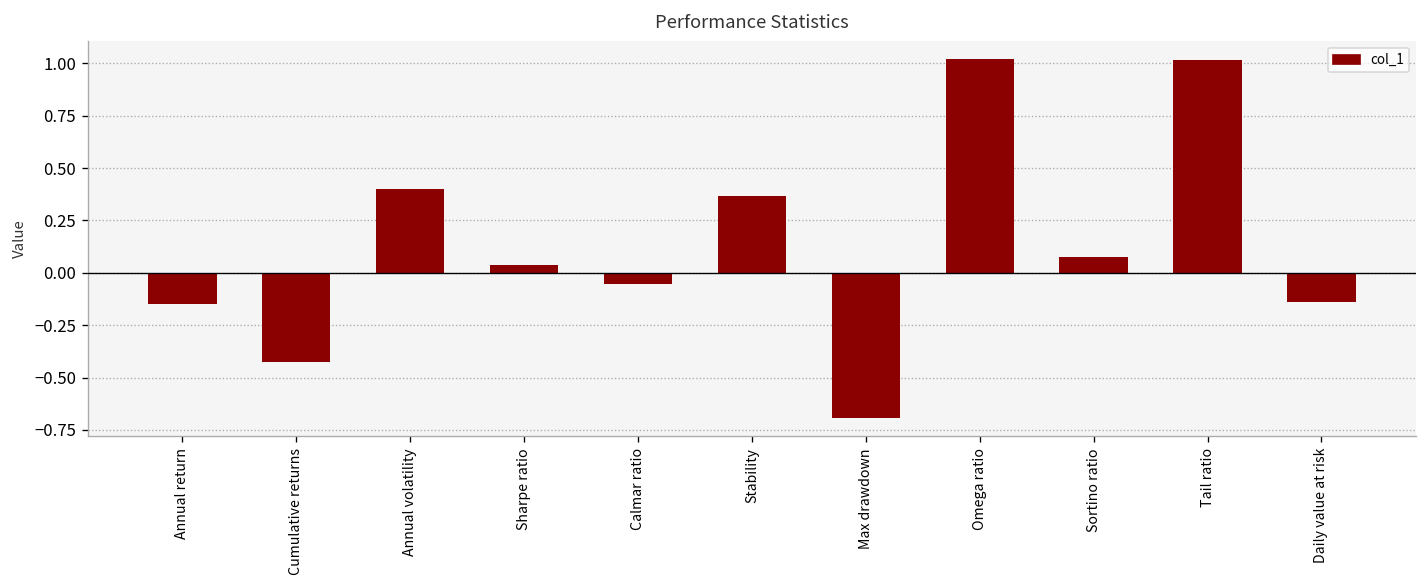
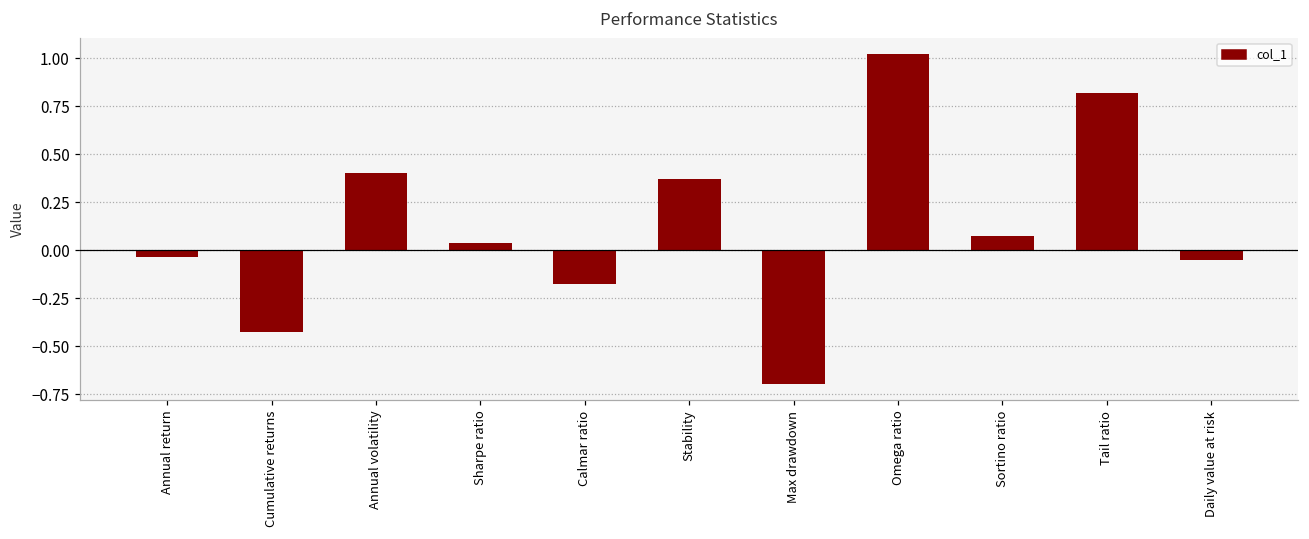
  {
-   "Annual return": -0.15,
+   "Annual return": -0.04,
    "Cumulative returns": -0.43,
    "Annual volatility": 0.40,
    "Sharpe ratio": 0.04,
-   "Calmar ratio": -0.05,
+   "Calmar ratio": -0.18,
    "Stability": 0.37,
    "Max drawdown": -0.70,
    "Omega ratio": 1.02,
    "Sortino ratio": 0.08,
-   "Tail ratio": 1.01,
-   "Daily value at risk": -0.14
+   "Tail ratio": 0.82,
+   "Daily value at risk": -0.05
  }
